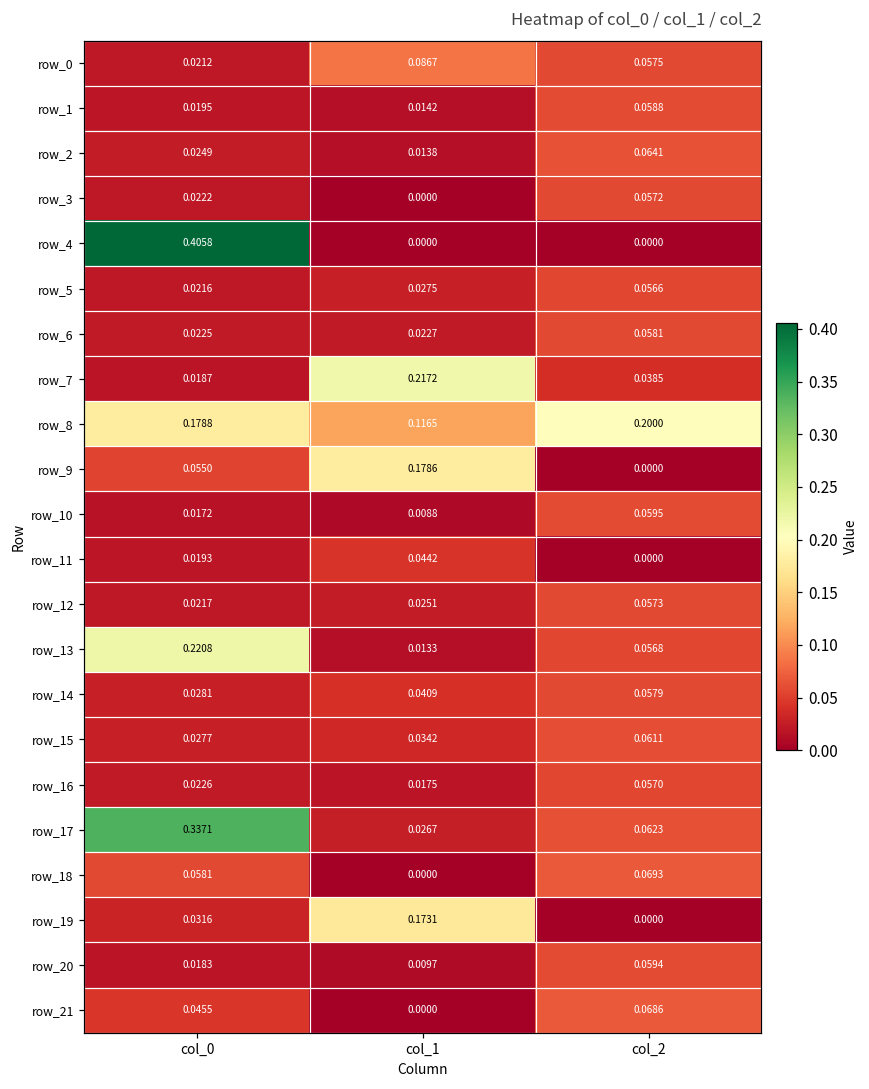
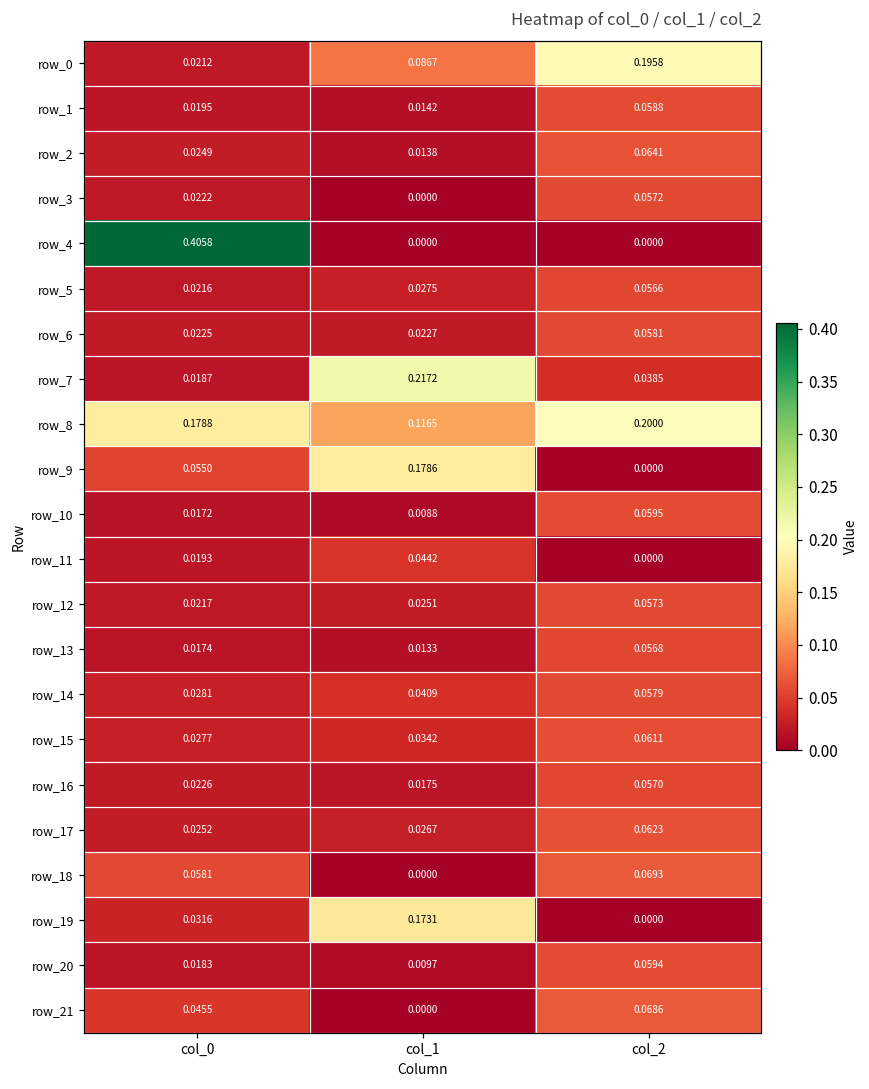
  {
    "row_0": {
      "col_0": 0.0212,
      "col_1": 0.0867,
-     "col_2": 0.0575
+     "col_2": 0.1958
    },
    "row_1": {
      "col_0": 0.0195,
      "col_1": 0.0142,
      "col_2": 0.0588
    },
    "row_2": {
      "col_0": 0.0249,
      "col_1": 0.0138,
      "col_2": 0.0641
    },
    "row_3": {
      "col_0": 0.0222,
      "col_1": 0.0000,
      "col_2": 0.0572
    },
    "row_4": {
      "col_0": 0.4058,
      "col_1": 0.0000,
      "col_2": 0.0000
    },
    "row_5": {
      "col_0": 0.0216,
      "col_1": 0.0275,
      "col_2": 0.0566
    },
    "row_6": {
      "col_0": 0.0225,
      "col_1": 0.0227,
      "col_2": 0.0581
    },
    "row_7": {
      "col_0": 0.0187,
      "col_1": 0.2172,
      "col_2": 0.0385
    },
    "row_8": {
      "col_0": 0.1788,
      "col_1": 0.1165,
      "col_2": 0.2000
    },
    "row_9": {
      "col_0": 0.0550,
      "col_1": 0.1786,
      "col_2": 0.0000
    },
    "row_10": {
      "col_0": 0.0172,
      "col_1": 0.0088,
      "col_2": 0.0595
    },
    "row_11": {
      "col_0": 0.0193,
      "col_1": 0.0442,
      "col_2": 0.0000
    },
    "row_12": {
      "col_0": 0.0217,
      "col_1": 0.0251,
      "col_2": 0.0573
    },
    "row_13": {
-     "col_0": 0.2208,
+     "col_0": 0.0174,
      "col_1": 0.0133,
      "col_2": 0.0568
    },
    "row_14": {
      "col_0": 0.0281,
      "col_1": 0.0409,
      "col_2": 0.0579
    },
    "row_15": {
      "col_0": 0.0277,
      "col_1": 0.0342,
      "col_2": 0.0611
    },
    "row_16": {
      "col_0": 0.0226,
      "col_1": 0.0175,
      "col_2": 0.0570
    },
    "row_17": {
-     "col_0": 0.3371,
+     "col_0": 0.0252,
      "col_1": 0.0267,
      "col_2": 0.0623
    },
    "row_18": {
      "col_0": 0.0581,
      "col_1": 0.0000,
      "col_2": 0.0693
    },
    "row_19": {
      "col_0": 0.0316,
      "col_1": 0.1731,
      "col_2": 0.0000
    },
    "row_20": {
      "col_0": 0.0183,
      "col_1": 0.0097,
      "col_2": 0.0594
    },
    "row_21": {
      "col_0": 0.0455,
      "col_1": 0.0000,
      "col_2": 0.0686
    }
  }
